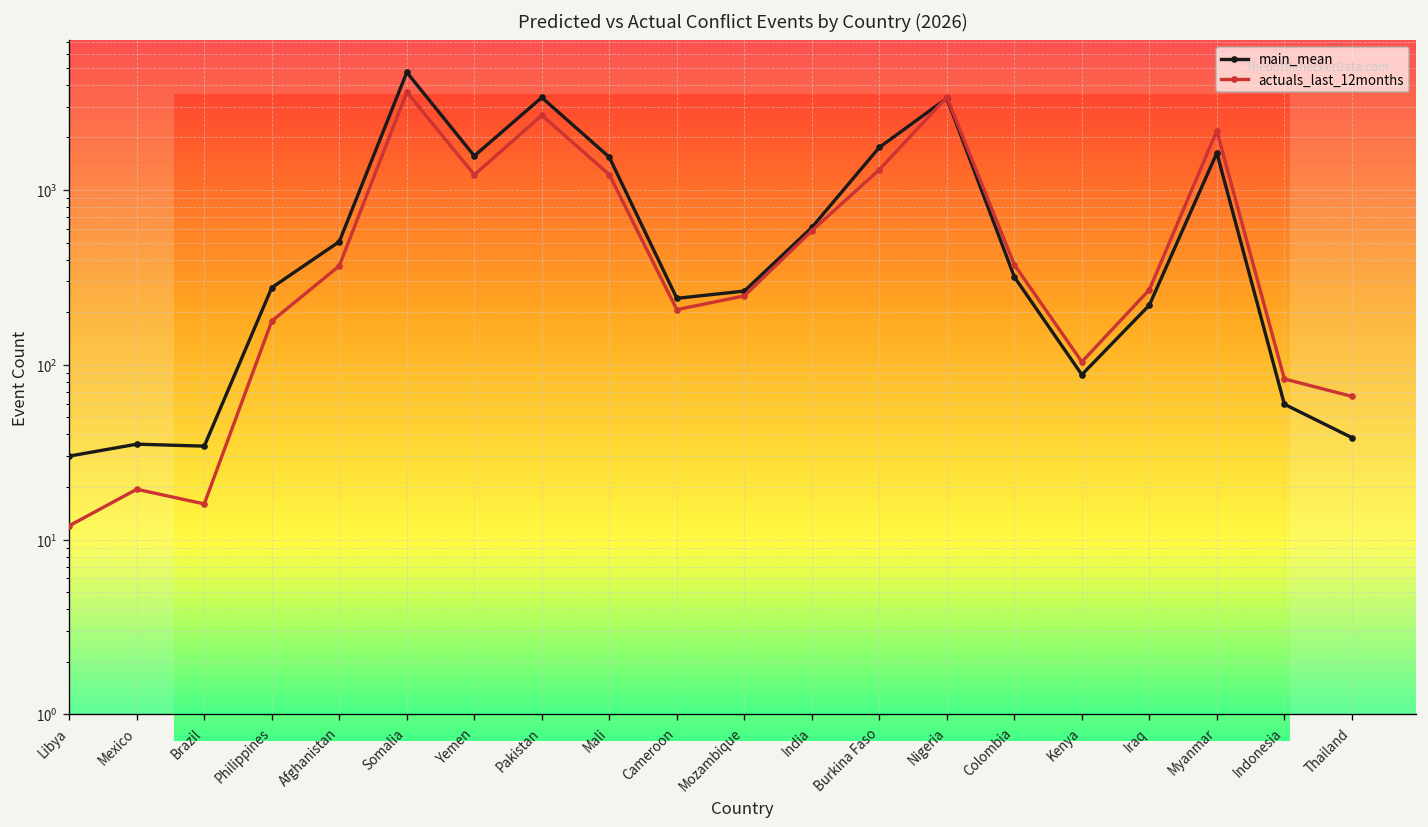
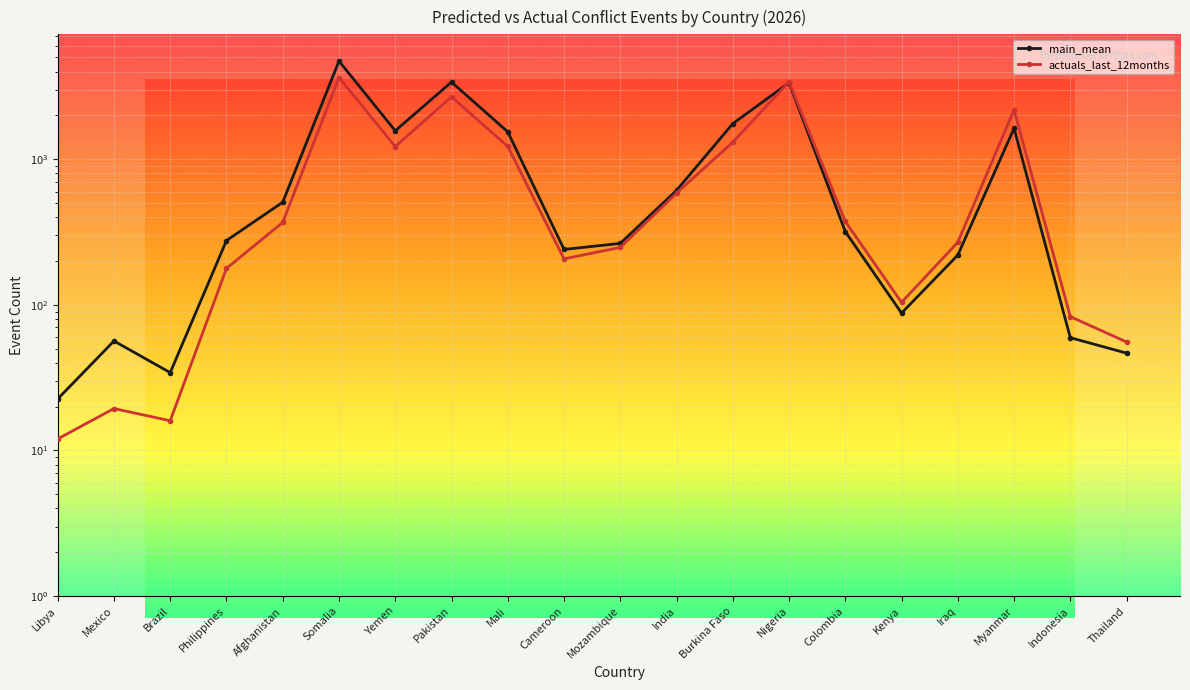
  {
    "main_mean": {
-     "Libya": 30,
-     "Mexico": 35,
+     "Libya": 23,
+     "Mexico": 56,
      "Afghanistan": 510,
      "Mozambique": 260,
      "Burkina Faso": 1800,
-     "Thailand": 38
+     "Thailand": 47
    },
    "actuals_last_12months": {
      "Libya": 12,
      "Mexico": 19,
      "Afghanistan": 370,
      "Mozambique": 250,
      "Burkina Faso": 1300,
-     "Thailand": 70
+     "Thailand": 56
    }
  }
